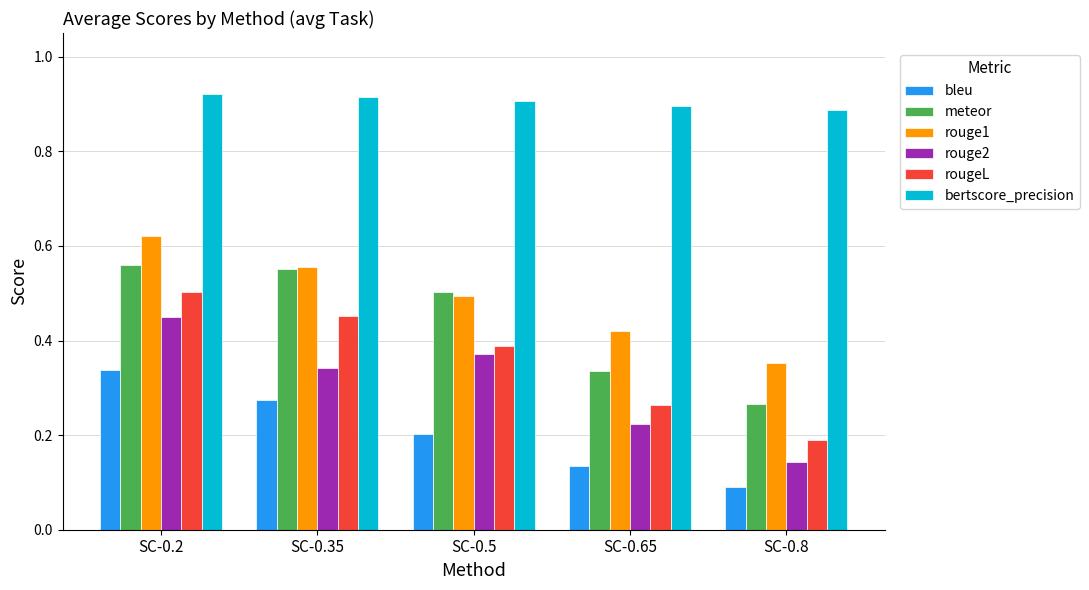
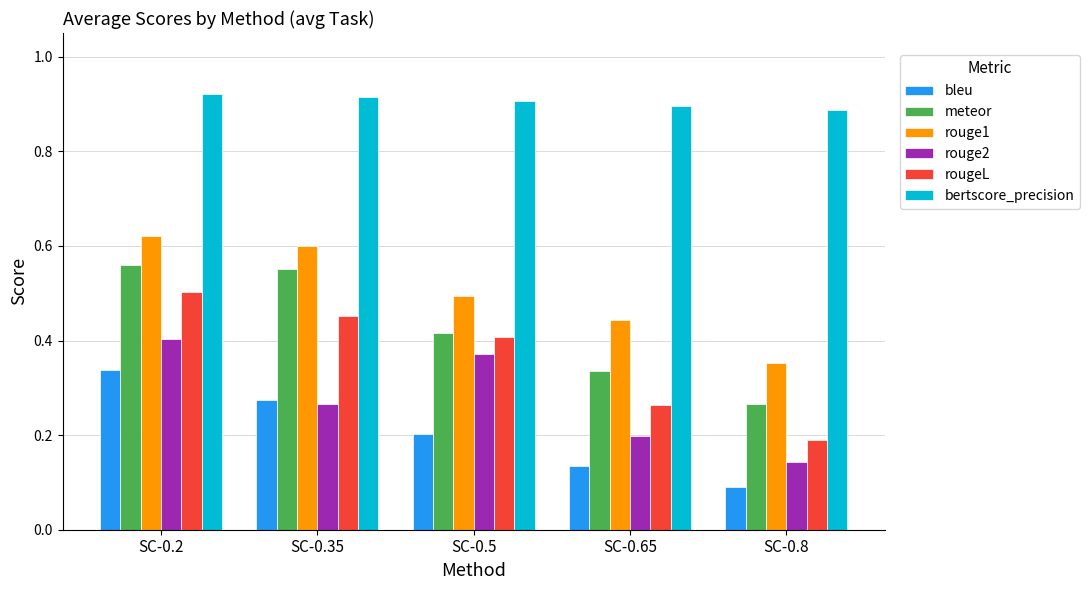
  {
    "meteor": {
      "SC-0.2": 0.56,
      "SC-0.35": 0.55,
-     "SC-0.5": 0.50,
+     "SC-0.5": 0.42,
      "SC-0.65": 0.34,
      "SC-0.8": 0.27
    },
    "rouge1": {
      "SC-0.2": 0.62,
-     "SC-0.35": 0.56,
+     "SC-0.35": 0.60,
      "SC-0.5": 0.49,
-     "SC-0.65": 0.42,
+     "SC-0.65": 0.44,
      "SC-0.8": 0.35
    },
    "rouge2": {
-     "SC-0.2": 0.45,
-     "SC-0.35": 0.34,
+     "SC-0.2": 0.40,
+     "SC-0.35": 0.27,
      "SC-0.5": 0.37,
-     "SC-0.65": 0.22,
+     "SC-0.65": 0.20,
      "SC-0.8": 0.14
    },
    "rougeL": {
      "SC-0.2": 0.50,
      "SC-0.35": 0.45,
-     "SC-0.5": 0.39,
+     "SC-0.5": 0.41,
      "SC-0.65": 0.26,
      "SC-0.8": 0.19
    }
  }
